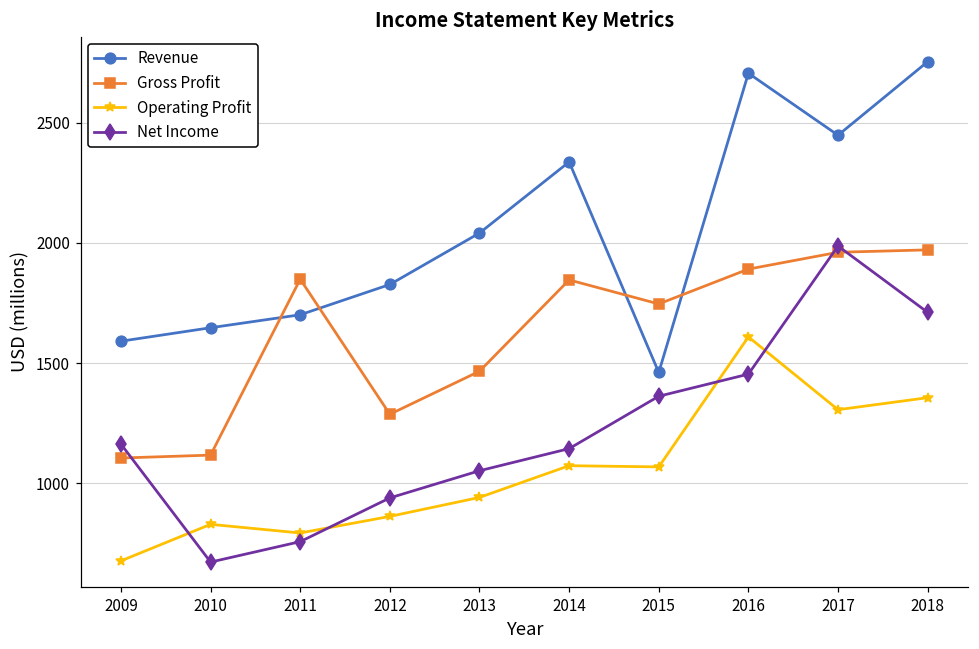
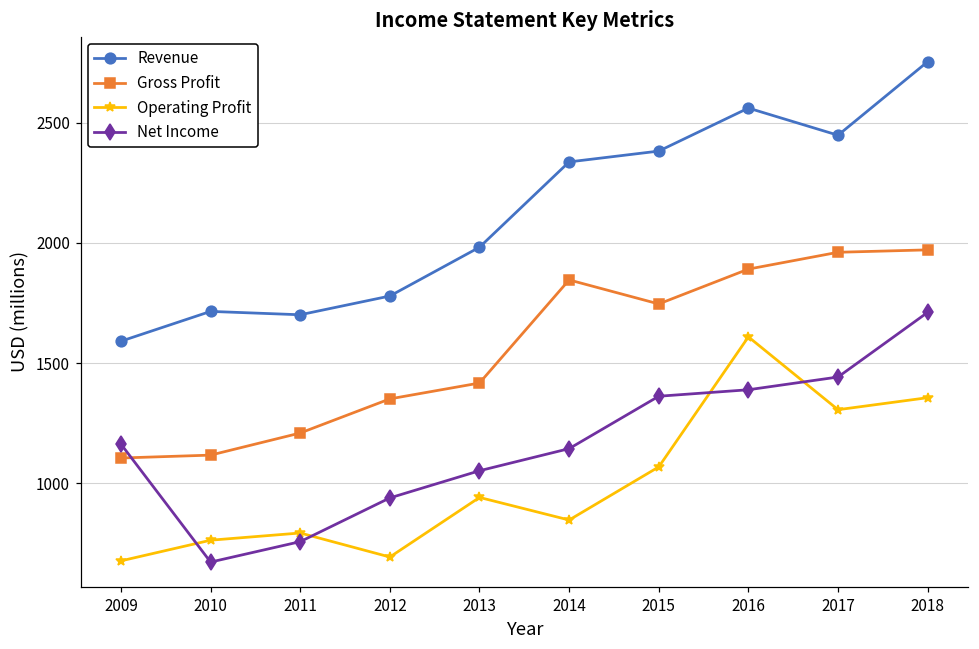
  {
    "Revenue": {
      "2009": 1590,
-     "2010": 1650,
+     "2010": 1720,
      "2011": 1700,
-     "2012": 1830,
-     "2013": 2040,
+     "2012": 1780,
+     "2013": 1980,
      "2014": 2340,
-     "2015": 1460,
-     "2016": 2710,
+     "2015": 2380,
+     "2016": 2560,
      "2017": 2450,
      "2018": 2750
    },
    "Gross Profit": {
      "2009": 1110,
      "2010": 1120,
-     "2011": 1850,
-     "2012": 1290,
-     "2013": 1470,
+     "2011": 1210,
+     "2012": 1350,
+     "2013": 1420,
      "2014": 1850,
      "2015": 1750,
      "2016": 1890,
      "2017": 1960,
      "2018": 1970
    },
    "Operating Profit": {
      "2009": 680,
-     "2010": 830,
+     "2010": 760,
      "2011": 790,
-     "2012": 860,
+     "2012": 690,
      "2013": 940,
-     "2014": 1070,
+     "2014": 850,
      "2015": 1070,
      "2016": 1610,
      "2017": 1310,
      "2018": 1360
    },
    "Net Income": {
      "2009": 1160,
      "2010": 670,
      "2011": 760,
      "2012": 940,
      "2013": 1050,
      "2014": 1140,
      "2015": 1360,
-     "2016": 1450,
-     "2017": 1990,
+     "2016": 1390,
+     "2017": 1440,
      "2018": 1710
    }
  }
